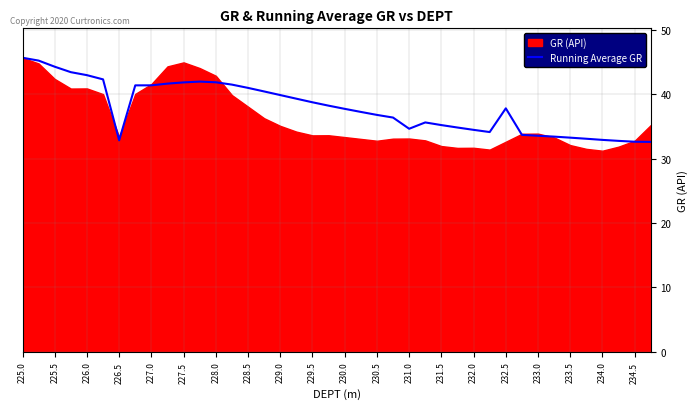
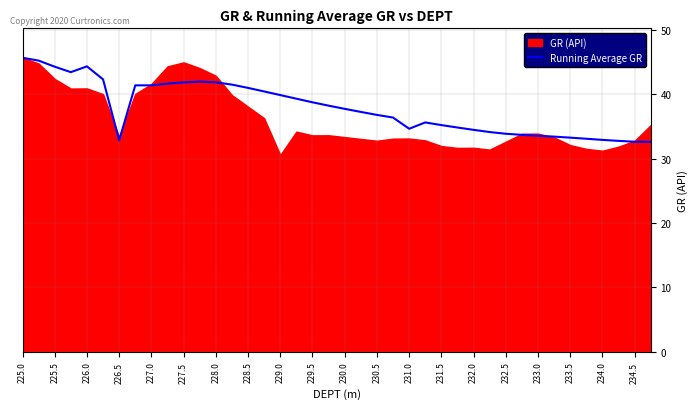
  {
    "Running Average GR": {
      "225.5": 44,
-     "226.0": 43,
+     "226.0": 44,
      "226.5": 33,
      "227.5": 42,
      "228.0": 42,
      "228.5": 41,
      "229.0": 40,
      "229.5": 39,
      "230.0": 38,
      "230.5": 37,
      "231.0": 35,
      "231.5": 35,
      "232.0": 34,
-     "232.5": 38,
+     "232.5": 34,
      "233.5": 33,
      "234.0": 33
    },
    "GR (API)": {
      "225.5": 42,
      "226.0": 41,
      "226.5": 33,
      "227.5": 45,
      "228.0": 43,
      "228.5": 38,
-     "229.0": 35,
+     "229.0": 31,
      "229.5": 34,
      "230.0": 33,
      "230.5": 33,
      "231.0": 33,
      "231.5": 32,
      "232.0": 32,
      "232.5": 33,
      "233.5": 32,
      "234.0": 31
    }
  }
